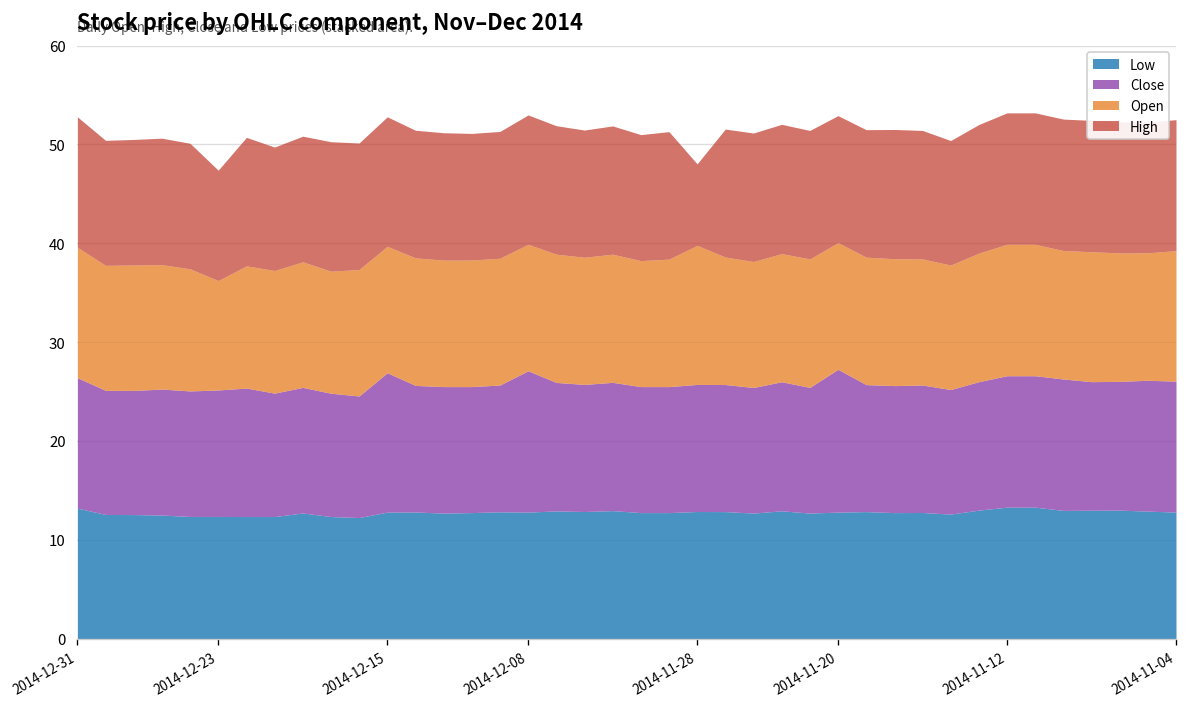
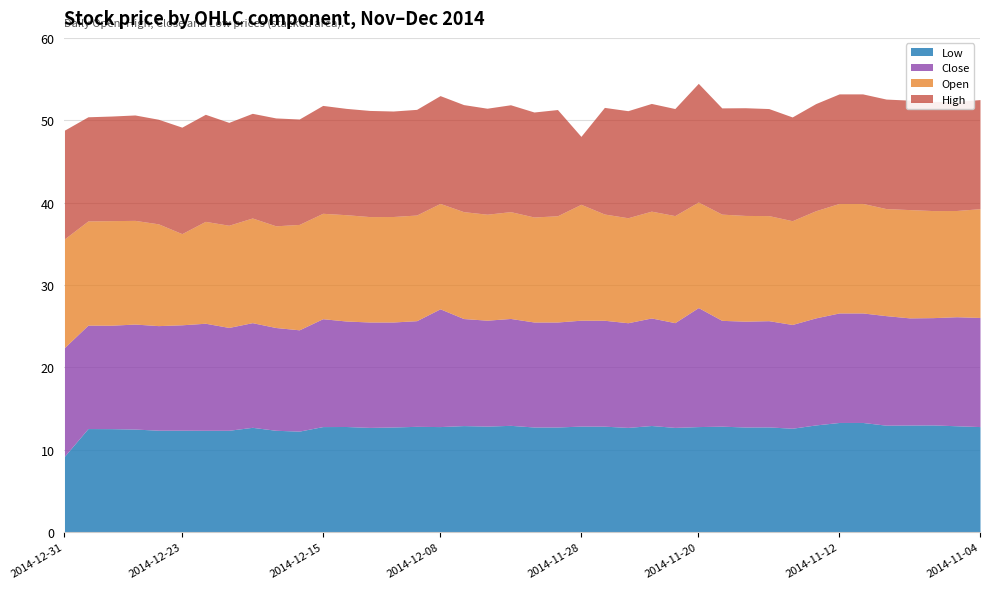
  {
    "Low": {
-     "2014-12-31": 13,
+     "2014-12-31": 9,
      "2014-12-23": 12,
      "2014-12-15": 13,
      "2014-12-08": 13,
      "2014-11-28": 13,
      "2014-11-20": 13,
      "2014-11-12": 13,
      "2014-11-04": 13
    },
    "Close": {
      "2014-12-31": 13,
      "2014-12-23": 13,
-     "2014-12-15": 14,
+     "2014-12-15": 13,
      "2014-12-08": 14,
      "2014-11-28": 13,
      "2014-11-20": 14,
      "2014-11-12": 13,
      "2014-11-04": 13
    },
    "Open": {
      "2014-12-31": 13,
      "2014-12-23": 11,
      "2014-12-15": 13,
      "2014-12-08": 13,
      "2014-11-28": 14,
      "2014-11-20": 13,
      "2014-11-12": 13,
      "2014-11-04": 13
    },
    "High": {
      "2014-12-31": 13,
-     "2014-12-23": 11,
+     "2014-12-23": 13,
      "2014-12-15": 13,
      "2014-12-08": 13,
      "2014-11-28": 8,
-     "2014-11-20": 13,
+     "2014-11-20": 14,
      "2014-11-12": 13,
      "2014-11-04": 13
    }
  }
